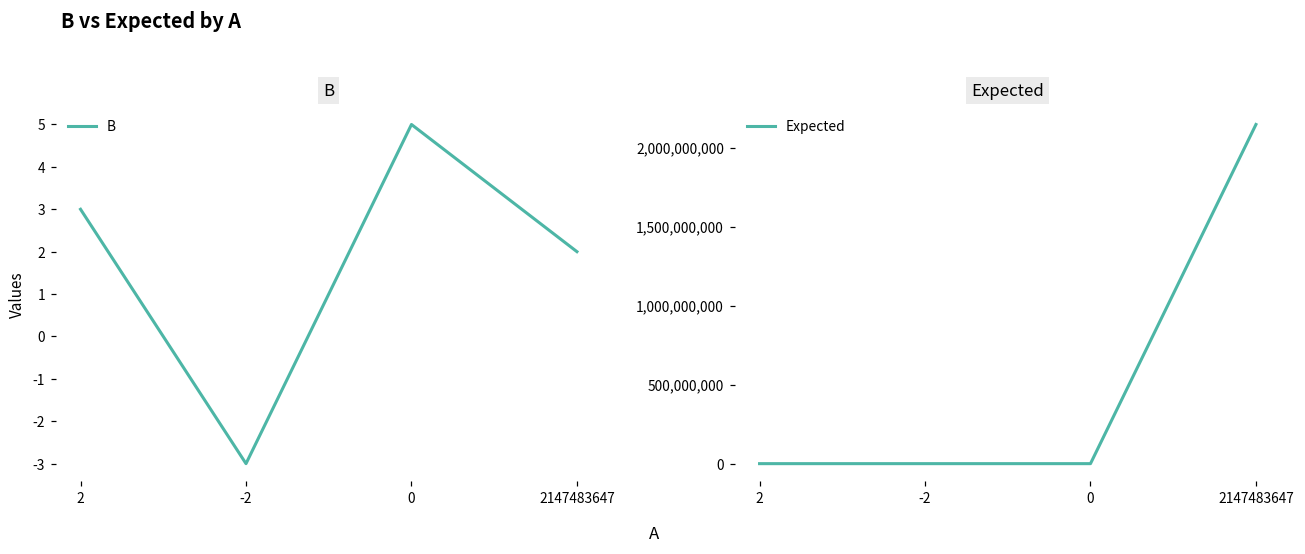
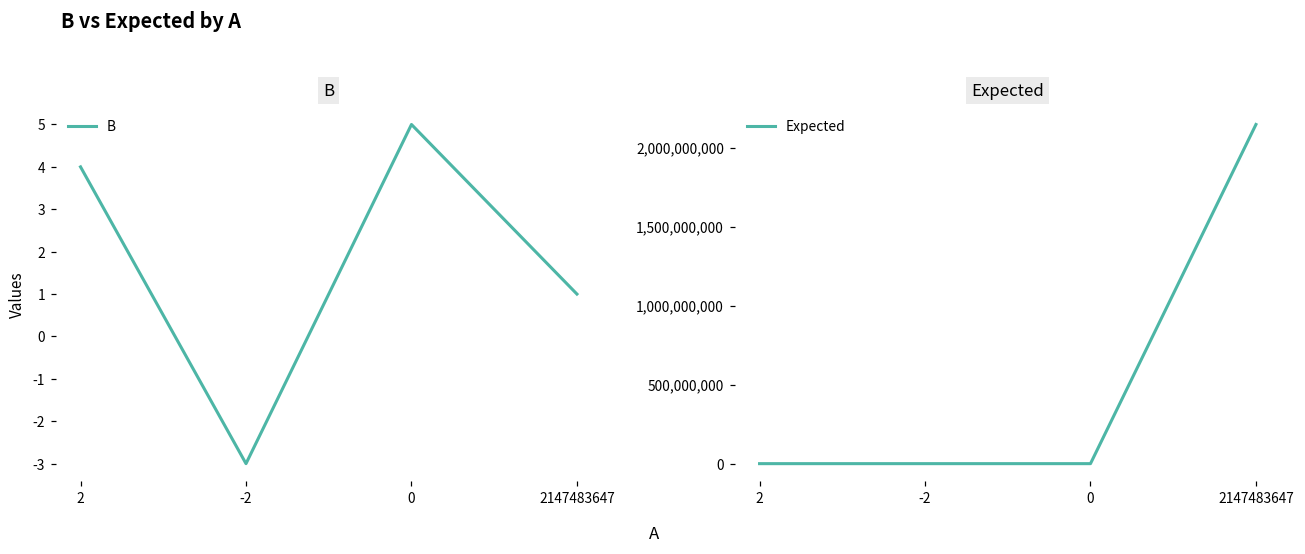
  {
    "B": {
-     "2": "3",
+     "2": "4",
      "-2": "-3",
      "0": "5",
-     "2147483647": "2"
+     "2147483647": "1"
    },
    "Expected": {
      "2": "0",
      "-2": "0",
      "0": "0",
      "2147483647": "2,150,000,000"
    }
  }
